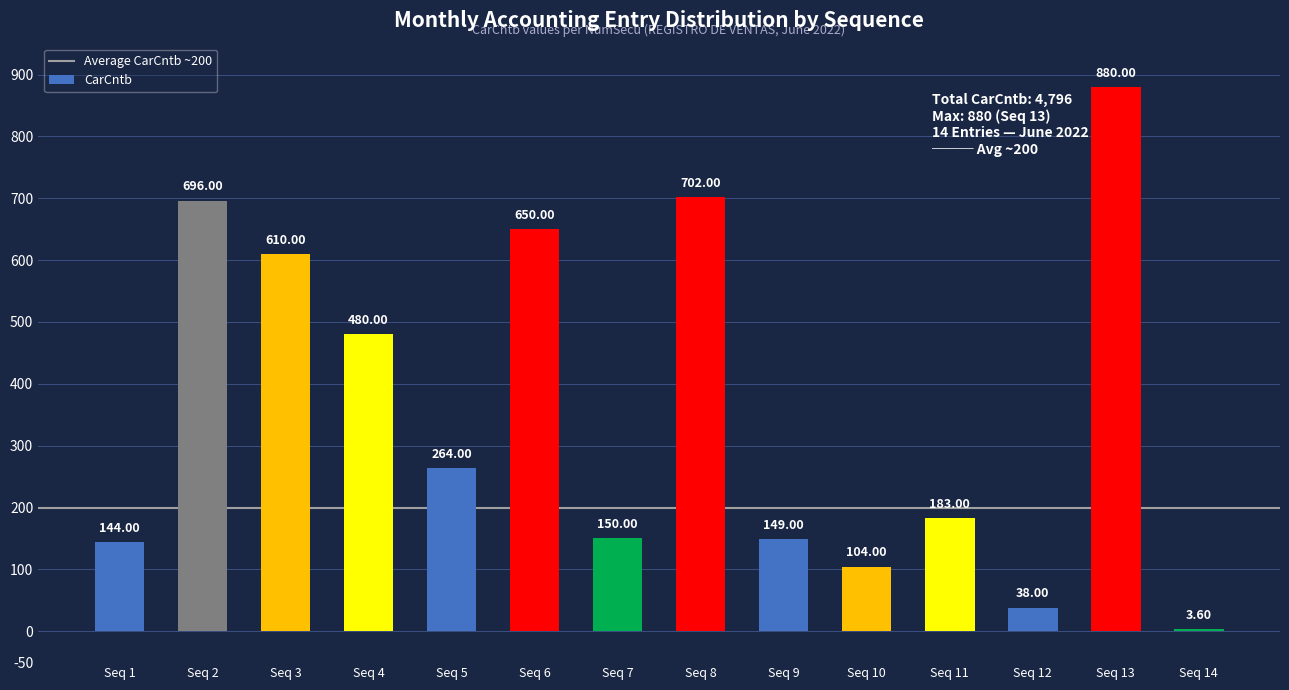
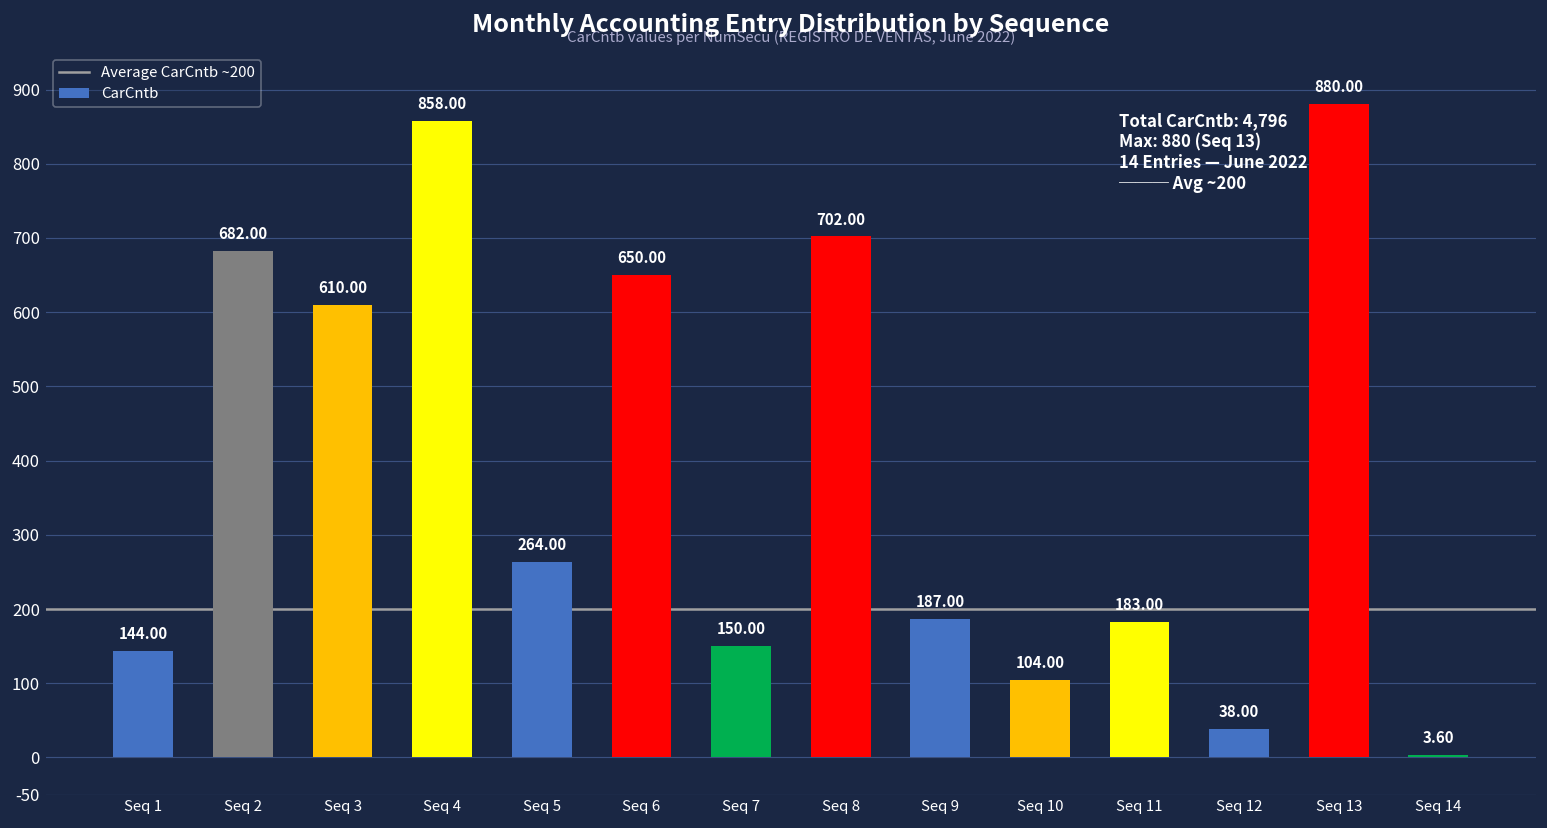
  {
    "Seq 1": 144.00,
-   "Seq 2": 696.00,
+   "Seq 2": 682.00,
    "Seq 3": 610.00,
-   "Seq 4": 480.00,
+   "Seq 4": 858.00,
    "Seq 5": 264.00,
    "Seq 6": 650.00,
    "Seq 7": 150.00,
    "Seq 8": 702.00,
-   "Seq 9": 149.00,
+   "Seq 9": 187.00,
    "Seq 10": 104.00,
    "Seq 11": 183.00,
    "Seq 12": 38.00,
    "Seq 13": 880.00,
    "Seq 14": 3.60
  }
